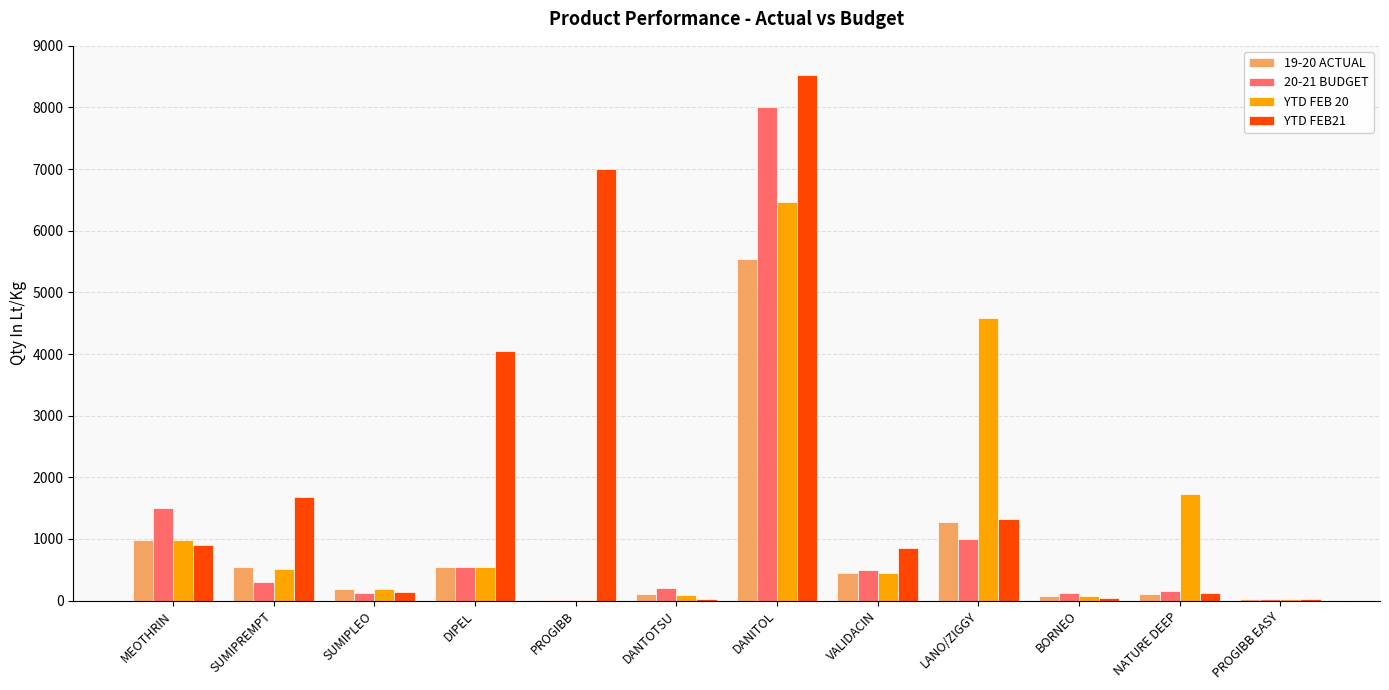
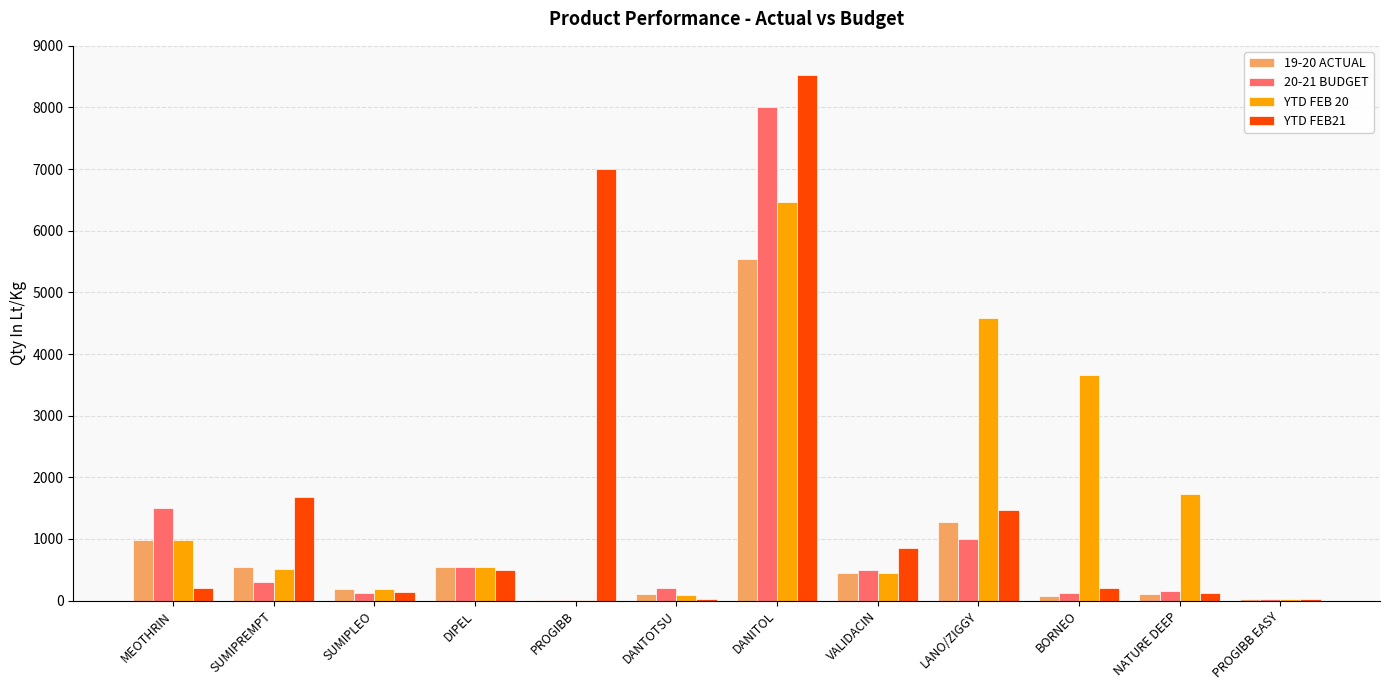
  {
    "YTD FEB 20": {
      "MEOTHRIN": 1000,
      "SUMIPREMPT": 500,
      "SUMIPLEO": 200,
      "DIPEL": 600,
      "DANTOTSU": 100,
      "DANITOL": 6500,
      "VALIDACIN": 500,
      "LANO/ZIGGY": 4600,
-     "BORNEO": 100,
+     "BORNEO": 3700,
      "NATURE DEEP": 1700
    },
    "YTD FEB21": {
-     "MEOTHRIN": 900,
+     "MEOTHRIN": 200,
      "SUMIPREMPT": 1700,
      "SUMIPLEO": 100,
-     "DIPEL": 4100,
+     "DIPEL": 500,
      "PROGIBB": 7000,
      "DANITOL": 8500,
      "VALIDACIN": 900,
-     "LANO/ZIGGY": 1300,
-     "BORNEO": 100,
+     "LANO/ZIGGY": 1500,
+     "BORNEO": 200,
      "NATURE DEEP": 100
    }
  }
